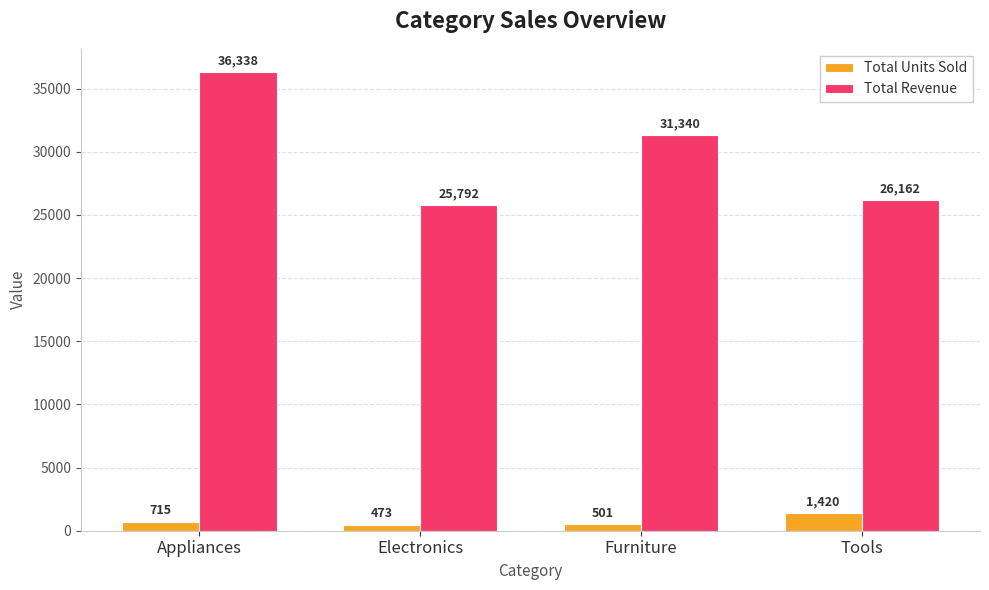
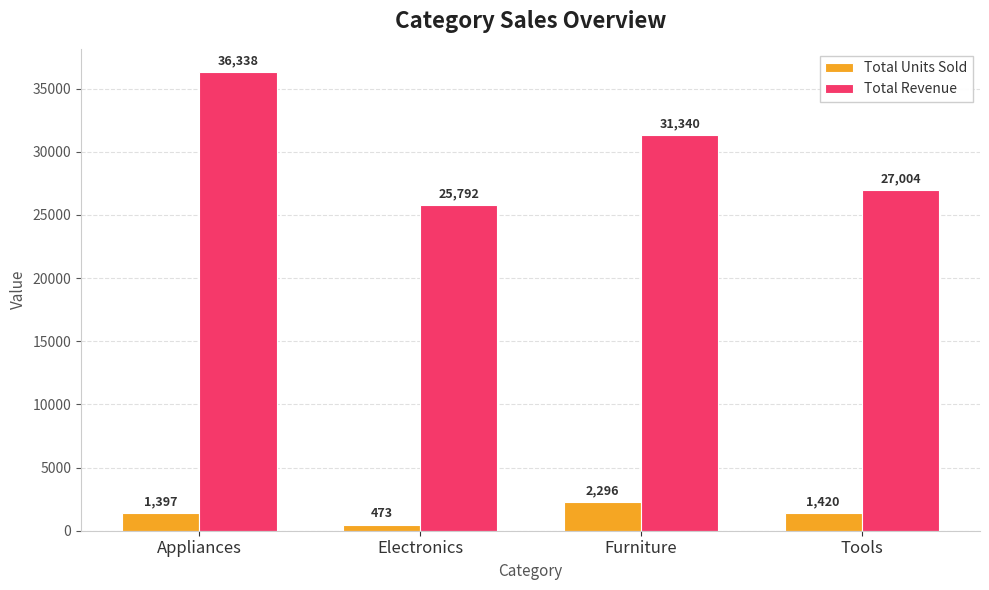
  {
    "Total Units Sold": {
-     "Appliances": "715",
+     "Appliances": "1,397",
      "Electronics": "473",
-     "Furniture": "501",
+     "Furniture": "2,296",
      "Tools": "1,420"
    },
    "Total Revenue": {
      "Appliances": "36,338",
      "Electronics": "25,792",
      "Furniture": "31,340",
-     "Tools": "26,162"
+     "Tools": "27,004"
    }
  }
